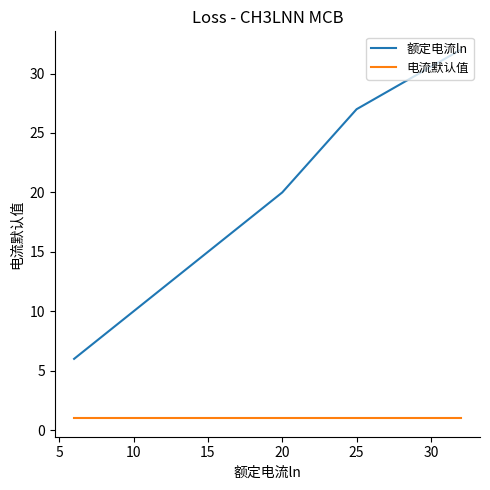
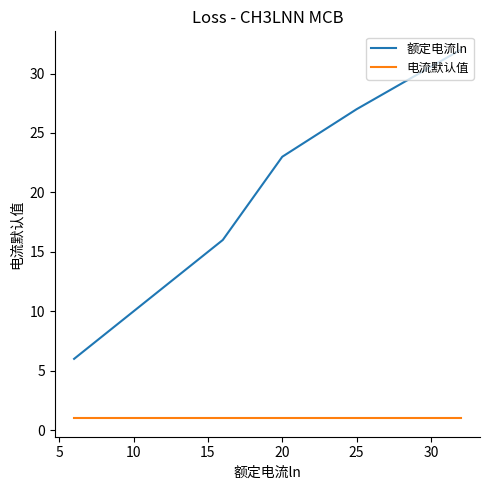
  {
    "额定电流ln": {
      "10": 10,
-     "20": 20,
+     "20": 23,
      "25": 27
    },
    "电流默认值": {
      "10": 1,
      "20": 1,
      "25": 1
    }
  }
